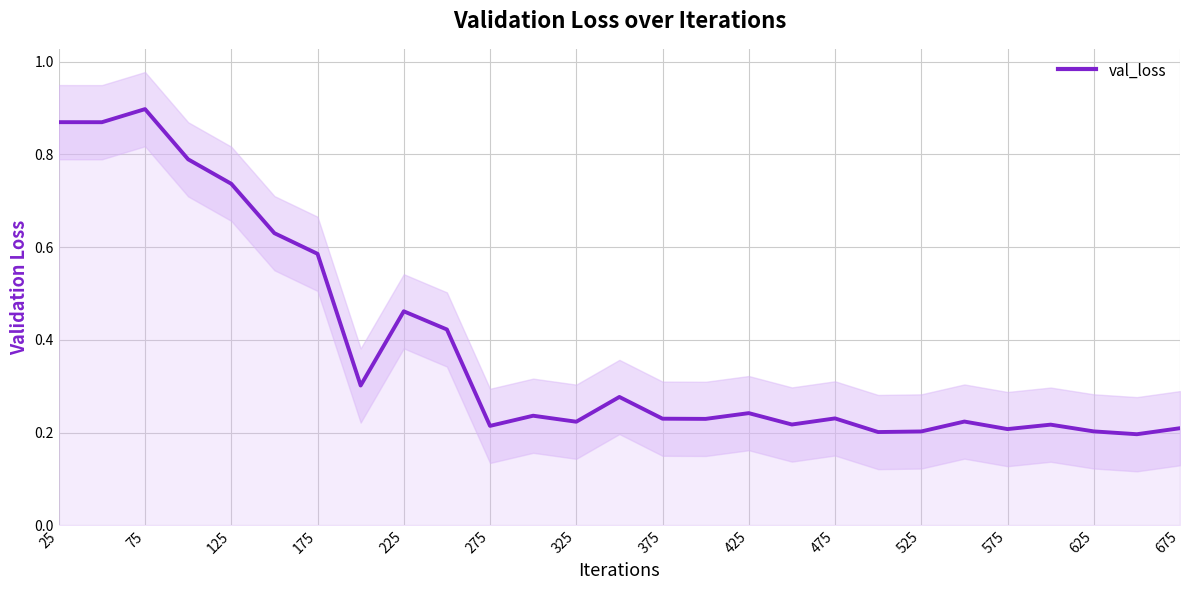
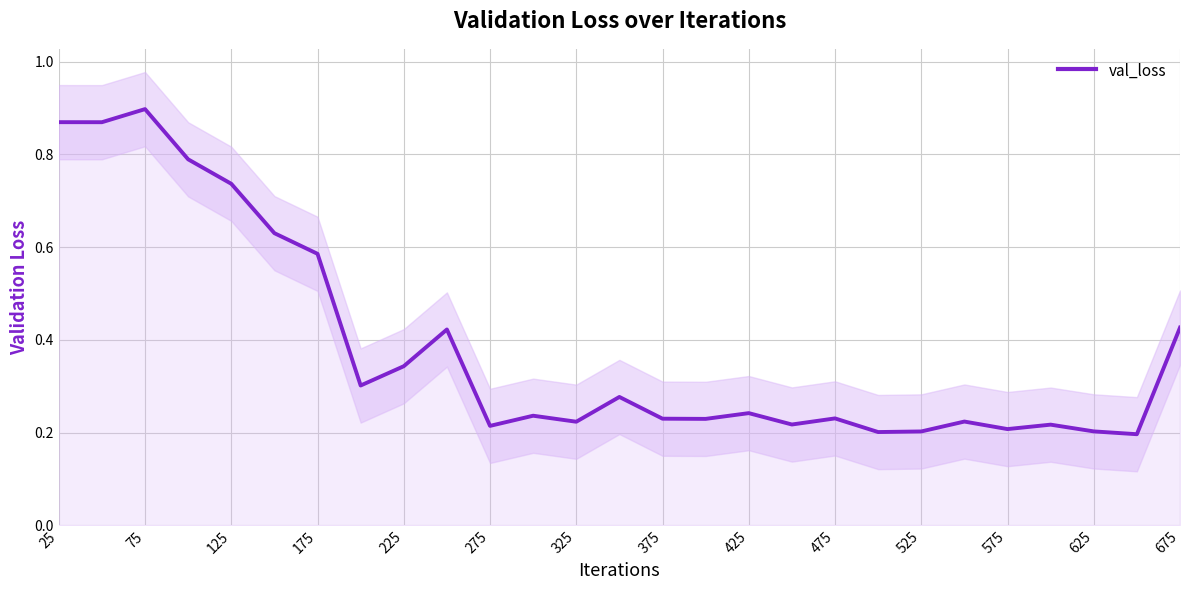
  {
    "val_loss": {
      "25": 0.87,
      "75": 0.90,
      "125": 0.74,
      "175": 0.59,
-     "225": 0.46,
+     "225": 0.34,
      "275": 0.21,
      "325": 0.22,
      "375": 0.23,
      "425": 0.24,
      "475": 0.23,
      "525": 0.20,
      "575": 0.21,
      "625": 0.20,
-     "675": 0.21
+     "675": 0.43
    }
  }
